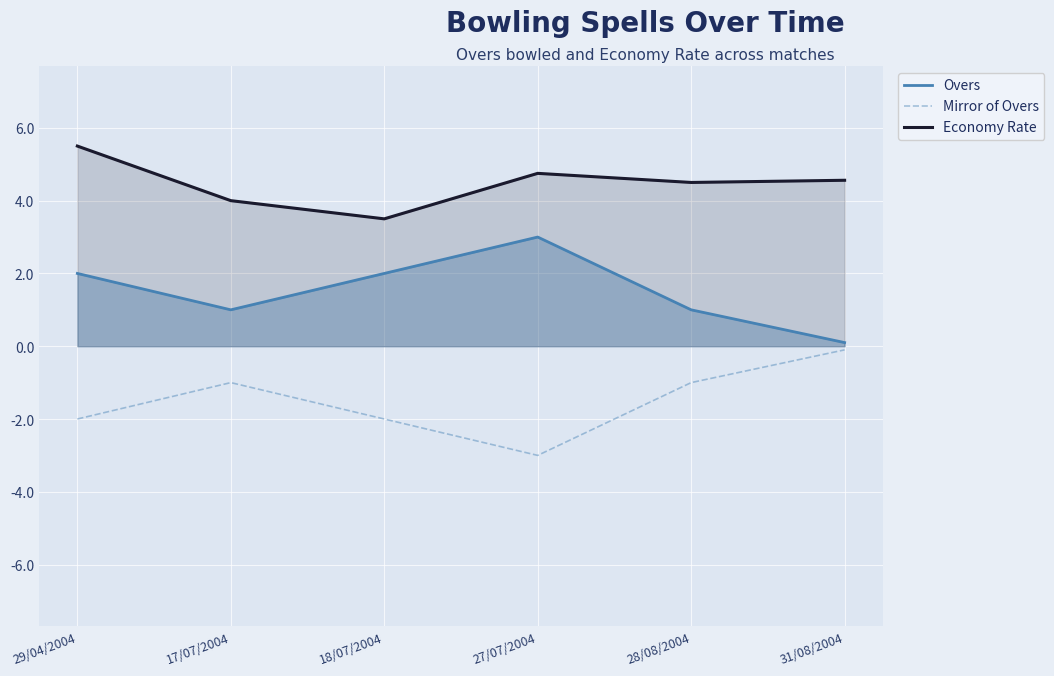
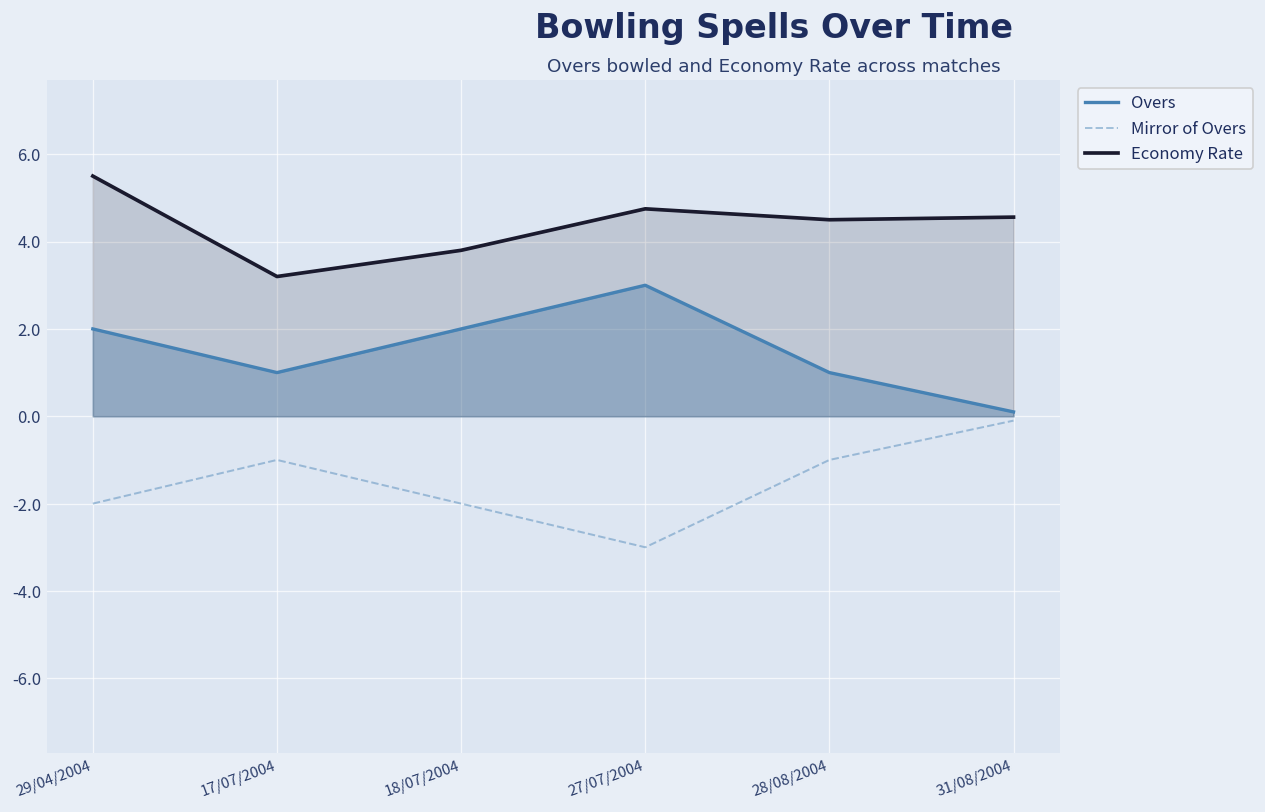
  {
    "Economy Rate": {
      "29/04/2004": 5.5,
-     "17/07/2004": 4.0,
-     "18/07/2004": 3.5,
+     "17/07/2004": 3.2,
+     "18/07/2004": 3.8,
      "27/07/2004": 4.8,
      "28/08/2004": 4.5,
      "31/08/2004": 4.6
    }
  }
